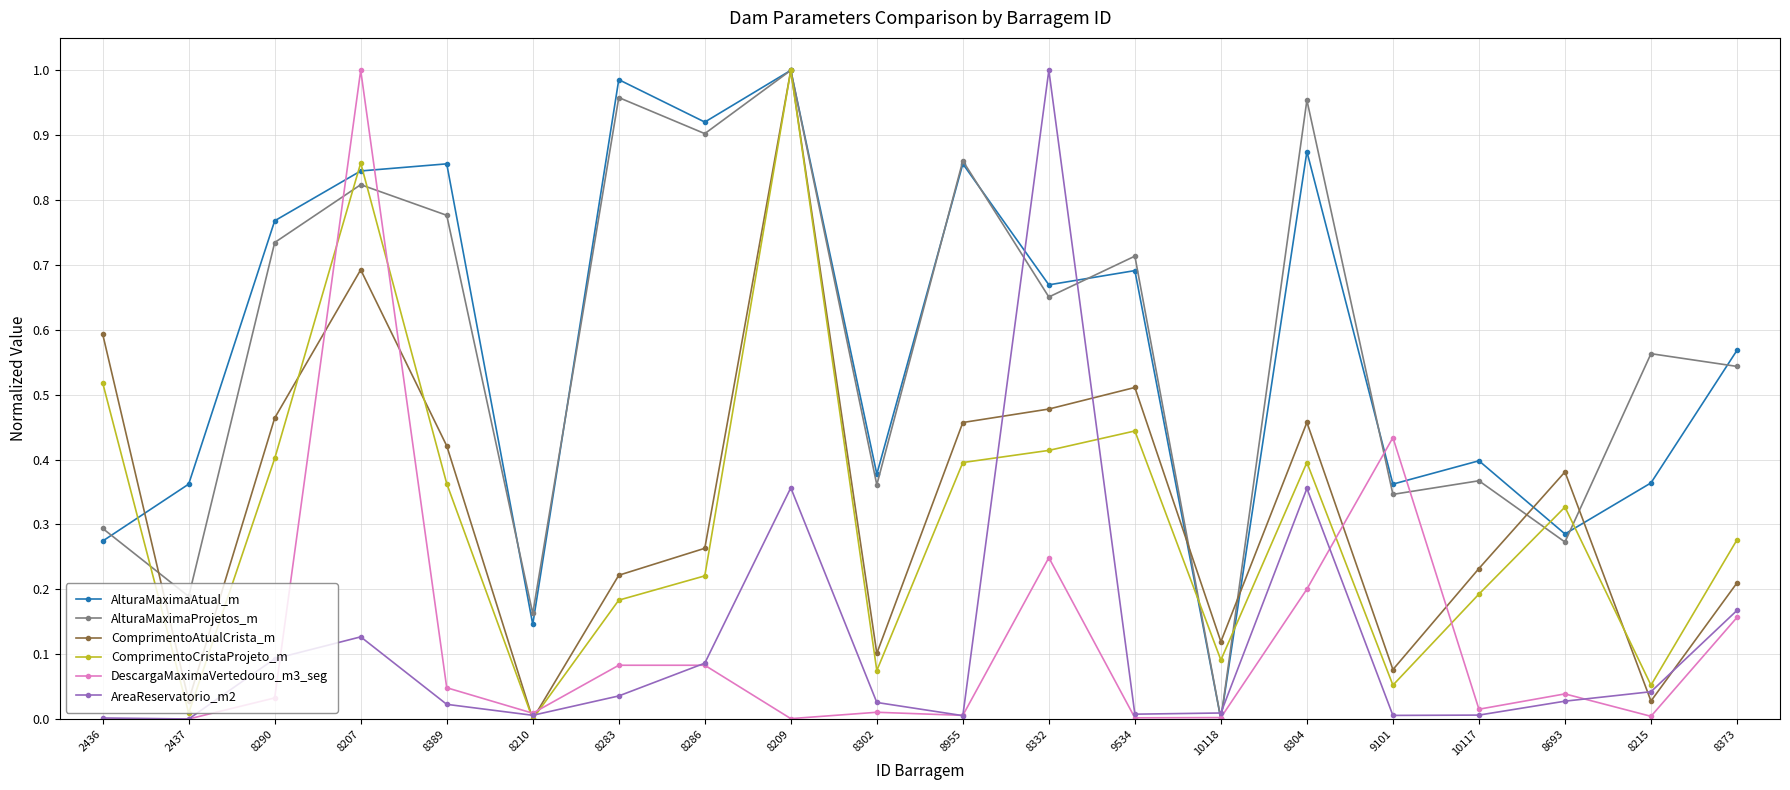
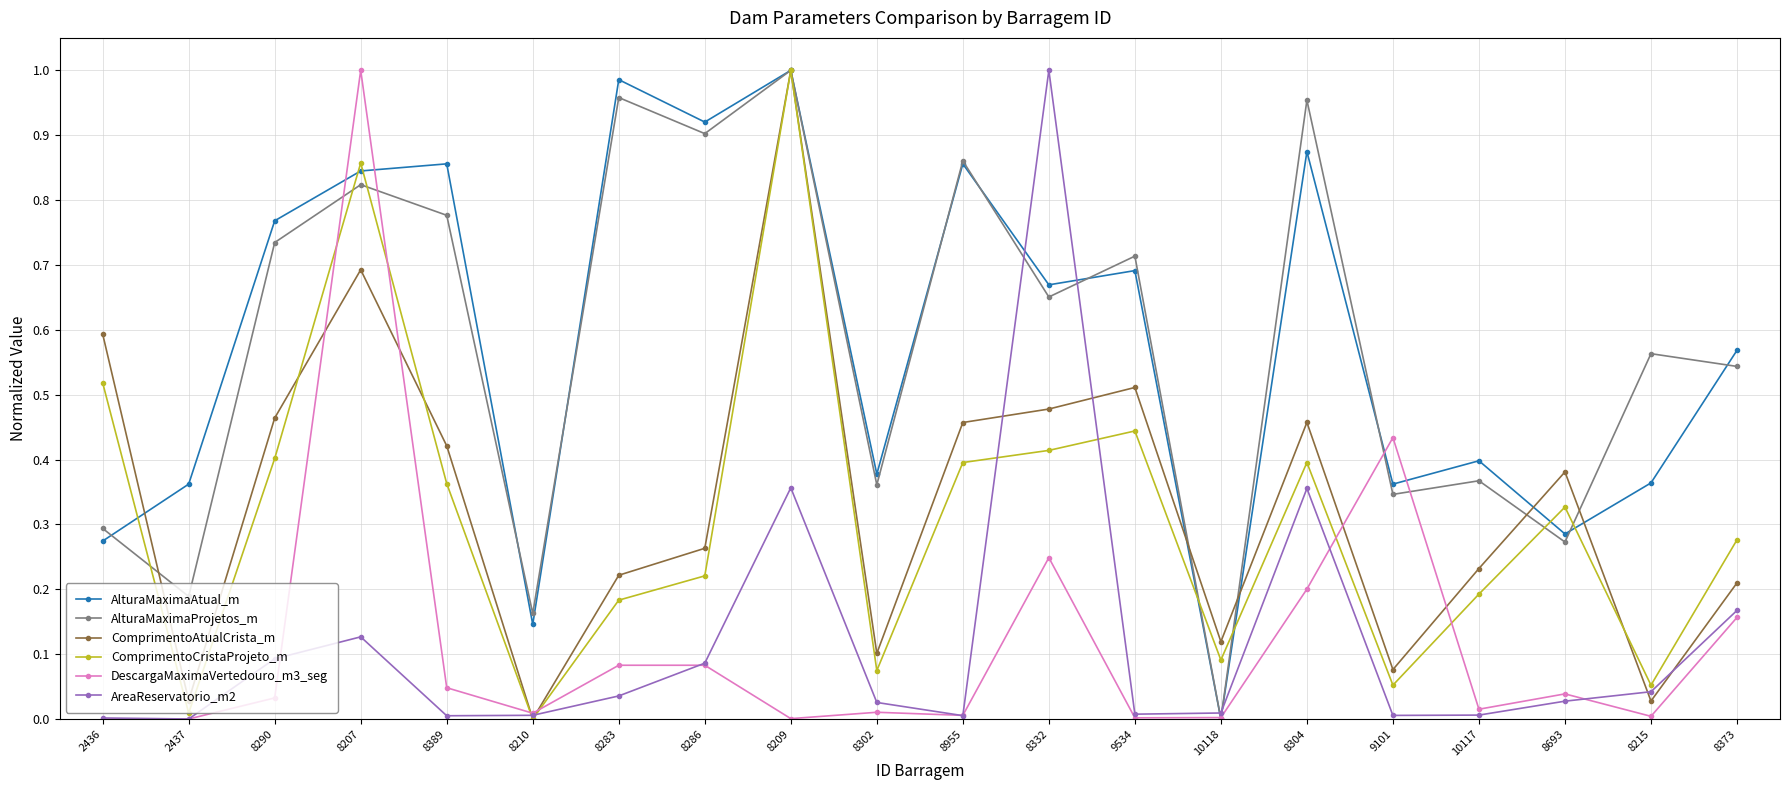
  {
    "AlturaMaximaAtual_m": {
      "2436": 0.27,
      "2437": 0.36,
      "8290": 0.77,
      "8207": 0.84,
      "8389": 0.86,
      "8210": 0.15,
      "8283": 0.99,
      "8286": 0.92,
      "8302": 0.38,
      "8955": 0.86,
      "8332": 0.67,
      "9534": 0.69,
      "8304": 0.87,
      "9101": 0.36,
      "10117": 0.40,
      "8693": 0.29,
      "8215": 0.36,
      "8373": 0.57
    },
    "AlturaMaximaProjetos_m": {
      "2436": 0.29,
      "8290": 0.73,
      "8207": 0.82,
      "8389": 0.78,
      "8210": 0.16,
      "8283": 0.96,
      "8286": 0.90,
      "8302": 0.36,
      "8955": 0.86,
      "8332": 0.65,
      "9534": 0.71,
      "8304": 0.95,
      "9101": 0.35,
      "10117": 0.37,
      "8693": 0.27,
      "8215": 0.56,
      "8373": 0.54
    },
    "ComprimentoAtualCrista_m": {
      "2436": 0.59,
      "8290": 0.46,
      "8207": 0.69,
      "8389": 0.42,
      "8283": 0.22,
      "8286": 0.26,
      "8302": 0.10,
      "8955": 0.46,
      "8332": 0.48,
      "9534": 0.51,
      "10118": 0.12,
      "8304": 0.46,
      "9101": 0.08,
      "10117": 0.23,
      "8693": 0.38,
      "8215": 0.03,
      "8373": 0.21
    },
    "ComprimentoCristaProjeto_m": {
      "2436": 0.52,
      "2437": 0.01,
      "8290": 0.40,
      "8207": 0.86,
      "8389": 0.36,
      "8283": 0.18,
      "8286": 0.22,
      "8302": 0.07,
      "8955": 0.40,
      "8332": 0.41,
      "9534": 0.44,
      "10118": 0.09,
      "8304": 0.40,
      "9101": 0.05,
      "10117": 0.19,
      "8693": 0.33,
      "8215": 0.05,
      "8373": 0.28
    },
    "DescargaMaximaVertedouro_m3_seg": {
      "8207": 1.00,
      "8389": 0.05,
      "8283": 0.08,
      "8209": 0.00,
      "8302": 0.01,
      "8332": 0.25,
      "9534": 0.00,
      "8304": 0.20,
      "9101": 0.43,
      "10117": 0.02,
      "8693": 0.04,
      "8215": 0.00,
      "8373": 0.16
    },
    "AreaReservatorio_m2": {
      "8207": 0.13,
-     "8389": 0.02,
+     "8389": 0.00,
      "8283": 0.04,
      "8209": 0.36,
      "8302": 0.03,
      "8332": 1.00,
      "9534": 0.01,
      "10118": 0.01,
      "8304": 0.36,
      "9101": 0.01,
      "10117": 0.01,
      "8693": 0.03,
      "8215": 0.04,
      "8373": 0.17
    }
  }
